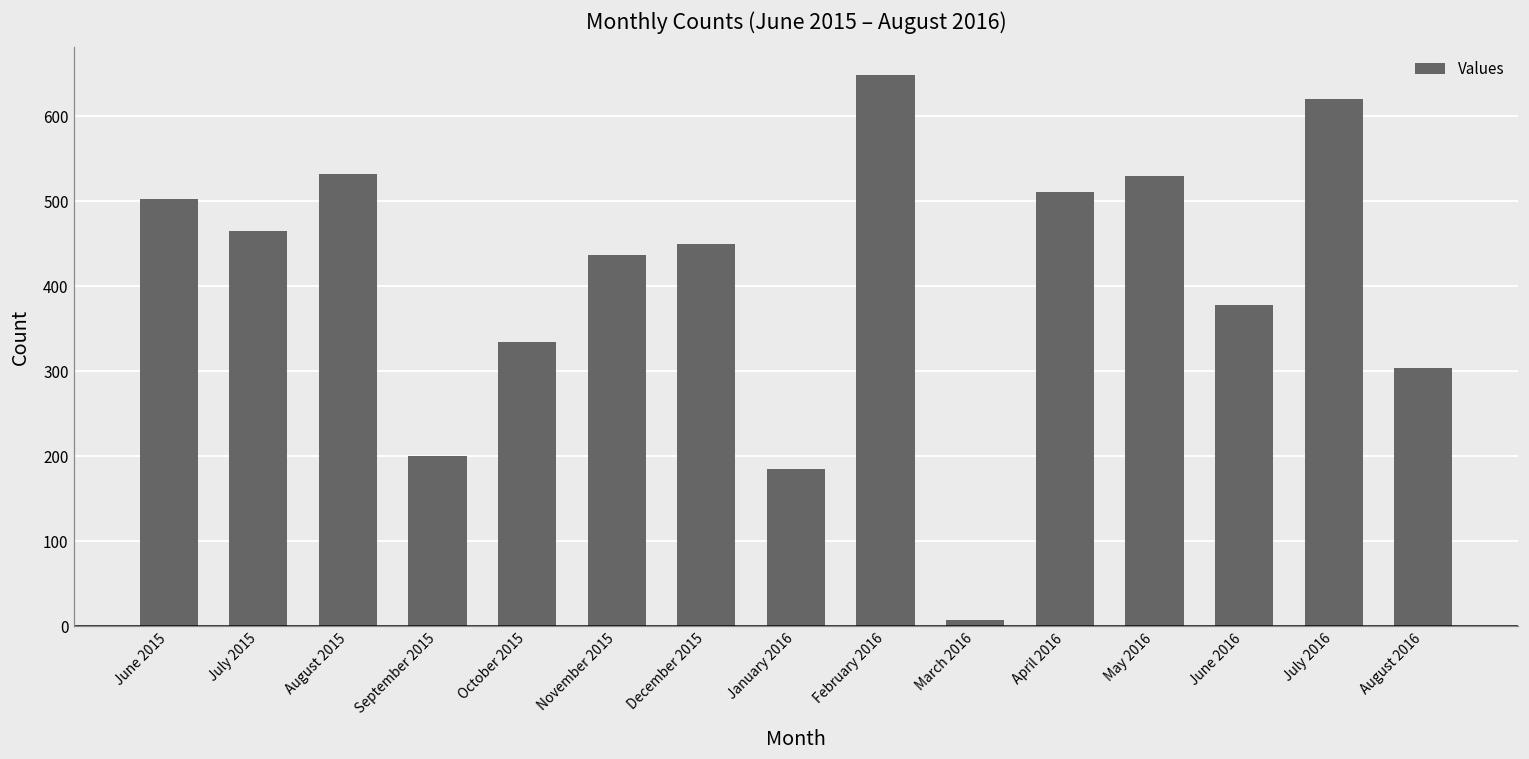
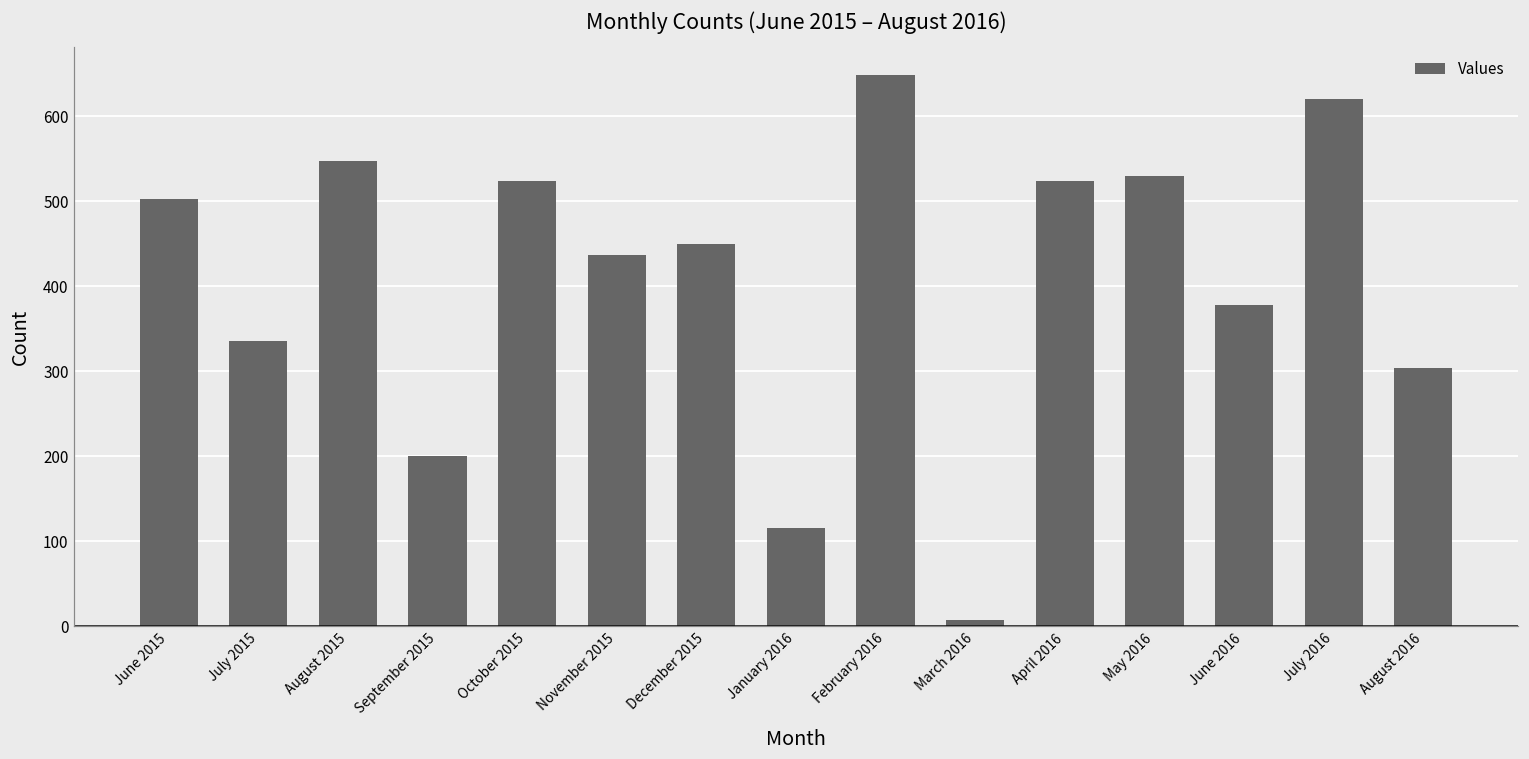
  {
    "June 2015": 500,
-   "July 2015": 470,
-   "August 2015": 530,
+   "July 2015": 340,
+   "August 2015": 550,
    "September 2015": 200,
-   "October 2015": 330,
+   "October 2015": 520,
    "November 2015": 440,
    "December 2015": 450,
-   "January 2016": 190,
+   "January 2016": 120,
    "February 2016": 650,
    "March 2016": 10,
-   "April 2016": 510,
+   "April 2016": 520,
    "May 2016": 530,
    "June 2016": 380,
    "July 2016": 620,
    "August 2016": 300
  }
